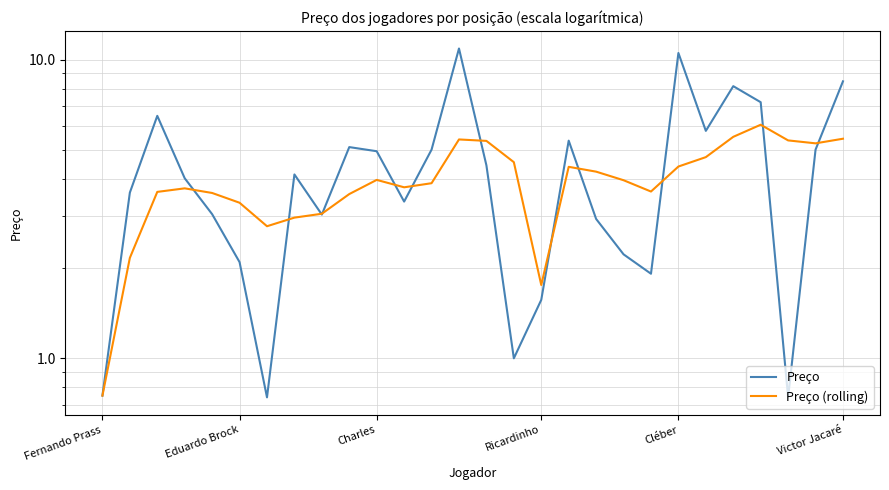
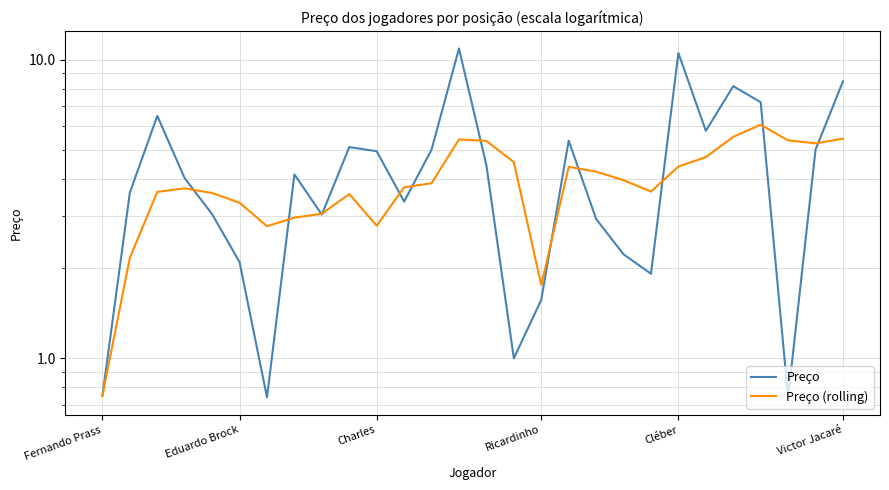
  {
    "Preço": {
      "Eduardo Brock": 2.1,
      "Charles": 4.9,
      "Ricardinho": 1.6,
      "Cléber": 10.5,
      "Victor Jacaré": 8.5
    },
    "Preço (rolling)": {
      "Eduardo Brock": 3.3,
-     "Charles": 4.0,
+     "Charles": 2.8,
      "Ricardinho": 1.8,
      "Cléber": 4.4,
      "Victor Jacaré": 5.4
    }
  }
